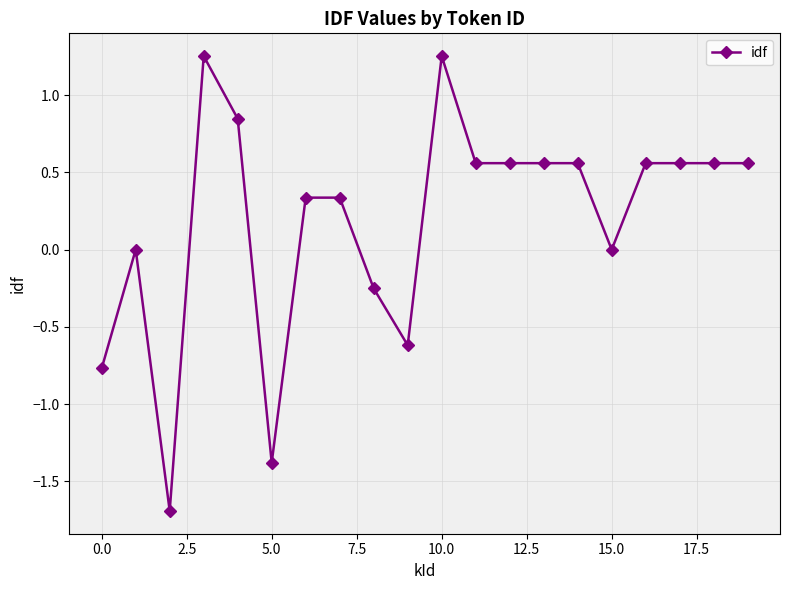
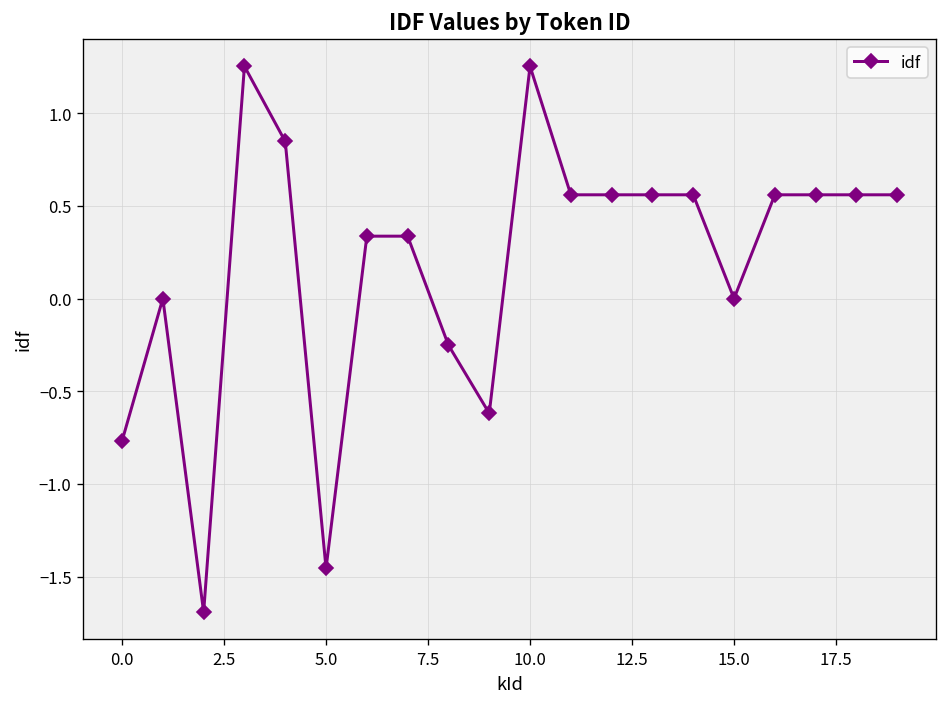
  {
    "0.0": -0.77,
-   "5.0": -1.38,
+   "5.0": -1.46,
    "10.0": 1.25,
    "15.0": 0.00
  }
